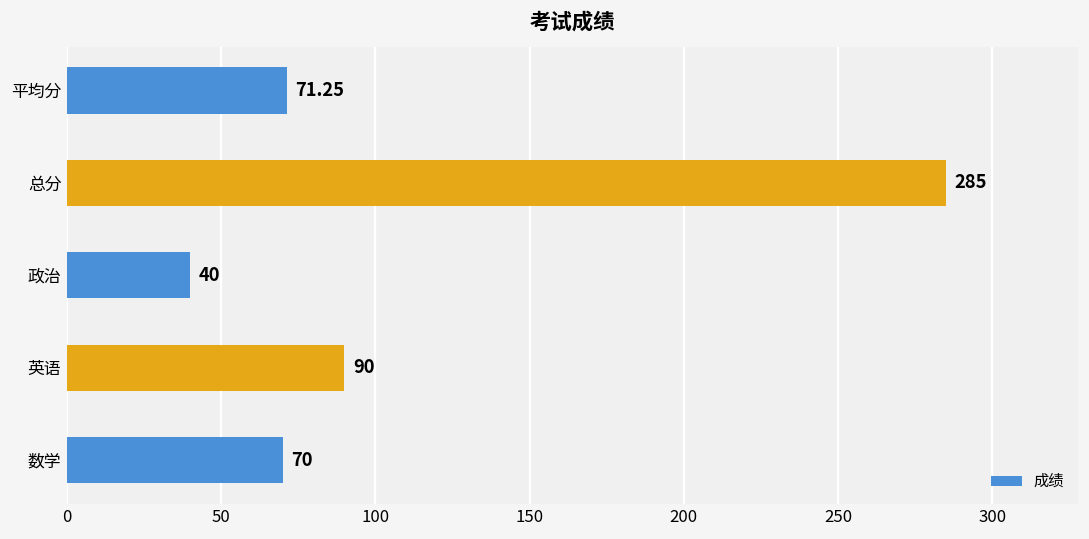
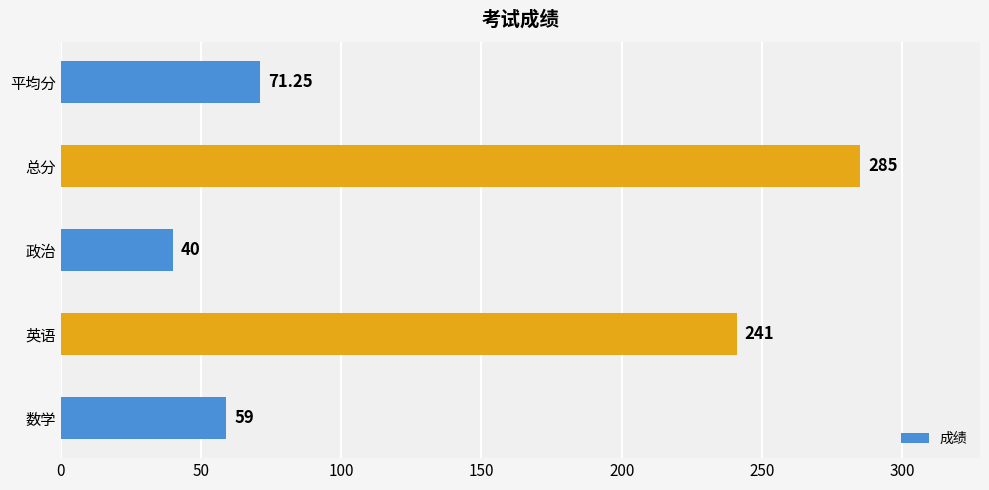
  {
    "平均分": 71.25,
    "总分": 285,
    "政治": 40,
-   "英语": 90,
-   "数学": 70
+   "英语": 241,
+   "数学": 59
  }
